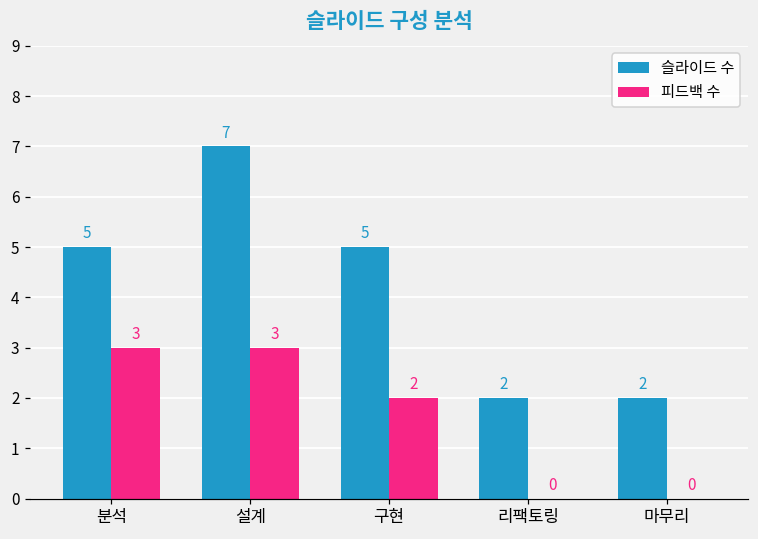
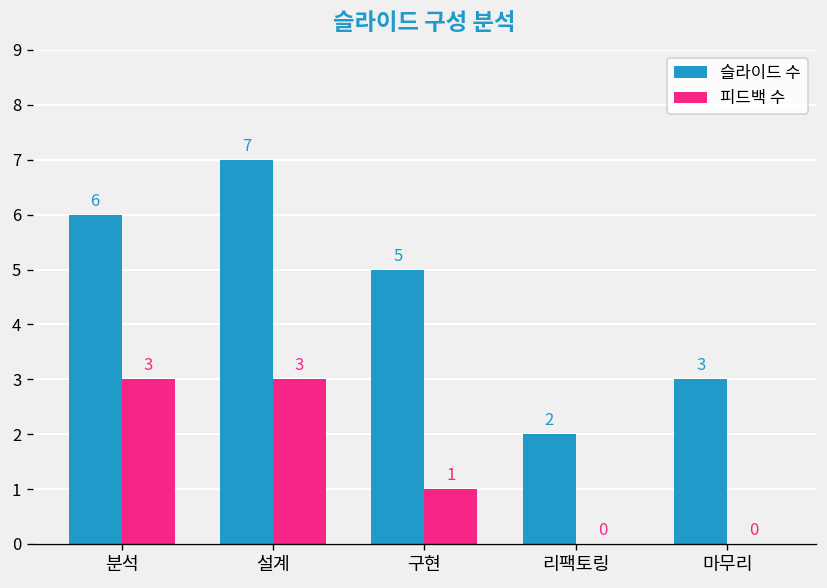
  {
    "슬라이드 수": {
-     "분석": 5,
+     "분석": 6,
      "설계": 7,
      "구현": 5,
      "리팩토링": 2,
-     "마무리": 2
+     "마무리": 3
    },
    "피드백 수": {
      "분석": 3,
      "설계": 3,
-     "구현": 2,
+     "구현": 1,
      "리팩토링": 0,
      "마무리": 0
    }
  }
